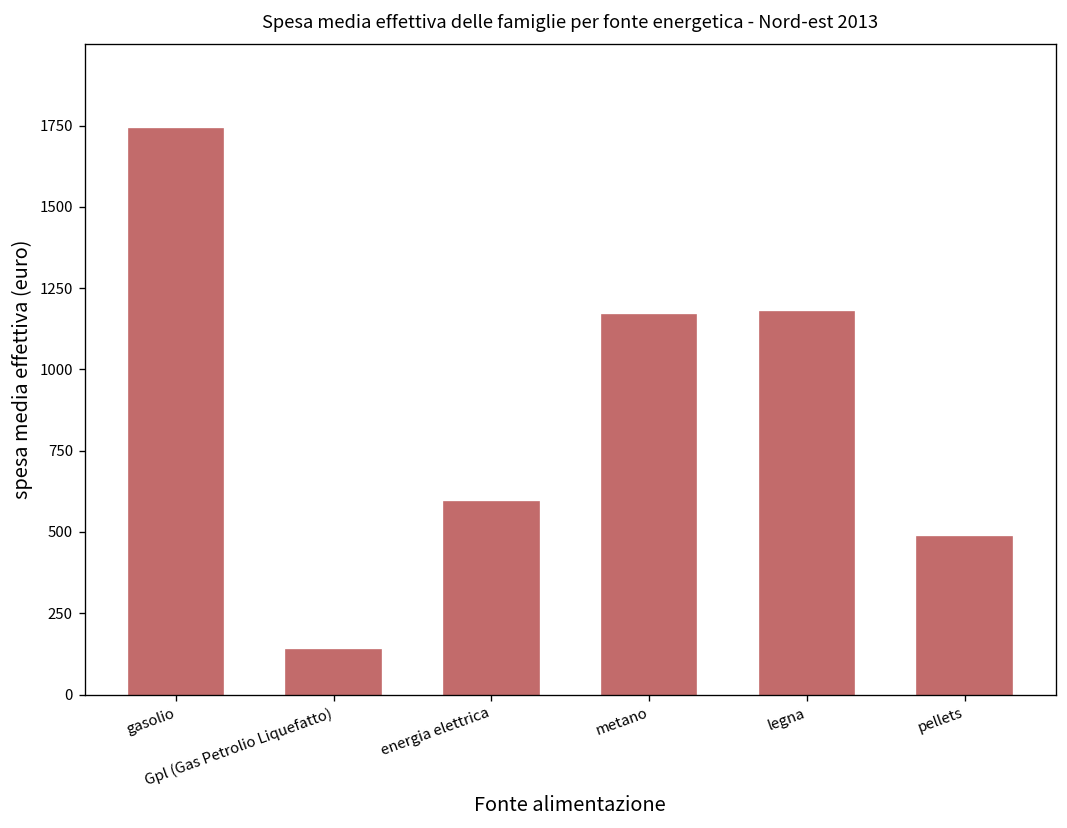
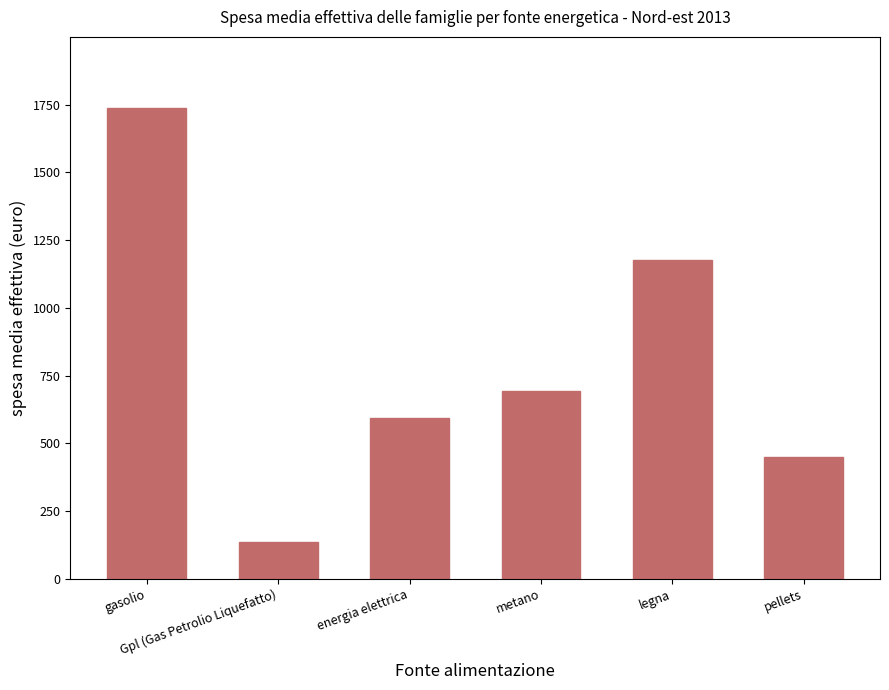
  {
    "gasolio": 1740,
    "Gpl (Gas Petrolio Liquefatto)": 140,
    "energia elettrica": 590,
-   "metano": 1170,
+   "metano": 690,
    "legna": 1180,
-   "pellets": 490
+   "pellets": 450
  }
